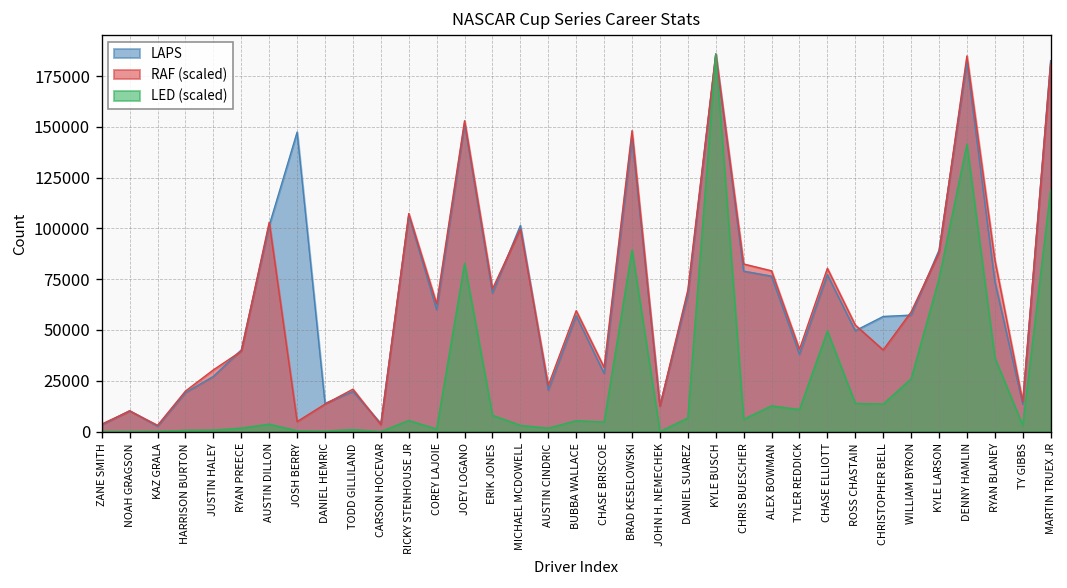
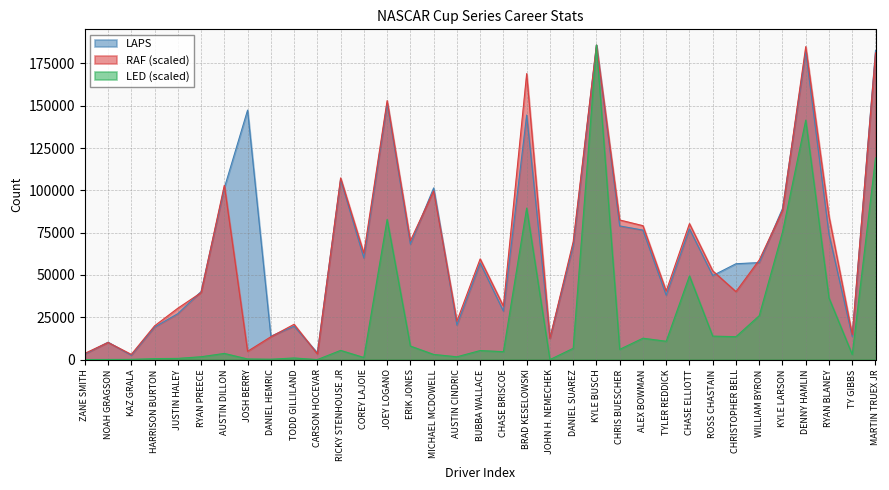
  {
    "LAPS": {
      "JUSTIN HALEY": 27000,
      "AUSTIN DILLON": 101000,
      "JOSH BERRY": 147000,
      "COREY LAJOIE": 60000,
      "JOEY LOGANO": 151000,
      "ERIK JONES": 68000,
      "MICHAEL MCDOWELL": 101000,
      "AUSTIN CINDRIC": 20000,
      "BUBBA WALLACE": 57000,
      "CHASE BRISCOE": 29000,
      "BRAD KESELOWSKI": 144000,
      "DANIEL SUAREZ": 67000,
      "CHRIS BUESCHER": 79000,
      "ALEX BOWMAN": 76000,
      "TYLER REDDICK": 38000,
      "CHASE ELLIOTT": 77000,
      "ROSS CHASTAIN": 50000,
      "CHRISTOPHER BELL": 57000,
      "WILLIAM BYRON": 57000,
      "DENNY HAMLIN": 182000,
      "RYAN BLANEY": 74000
    },
    "RAF (scaled)": {
      "JUSTIN HALEY": 30000,
      "AUSTIN DILLON": 103000,
      "JOSH BERRY": 5000,
      "COREY LAJOIE": 63000,
      "JOEY LOGANO": 153000,
      "ERIK JONES": 70000,
      "MICHAEL MCDOWELL": 100000,
      "AUSTIN CINDRIC": 23000,
      "BUBBA WALLACE": 59000,
      "CHASE BRISCOE": 32000,
-     "BRAD KESELOWSKI": 148000,
+     "BRAD KESELOWSKI": 169000,
      "DANIEL SUAREZ": 70000,
      "CHRIS BUESCHER": 82000,
      "ALEX BOWMAN": 79000,
      "TYLER REDDICK": 40000,
      "CHASE ELLIOTT": 80000,
      "ROSS CHASTAIN": 52000,
      "CHRISTOPHER BELL": 40000,
      "WILLIAM BYRON": 59000,
      "DENNY HAMLIN": 185000,
      "RYAN BLANEY": 85000
    },
    "LED (scaled)": {
      "ZANE SMITH": 0,
      "NOAH GRAGSON": 0,
      "KAZ GRALA": 0,
      "HARRISON BURTON": 1000,
      "JUSTIN HALEY": 1000,
      "RYAN PREECE": 2000,
      "AUSTIN DILLON": 4000,
      "JOSH BERRY": 0,
      "DANIEL HEMRIC": 0,
      "TODD GILLILAND": 1000,
      "CARSON HOCEVAR": 0,
      "RICKY STENHOUSE JR": 5000,
      "COREY LAJOIE": 1000,
      "JOEY LOGANO": 83000,
      "ERIK JONES": 8000,
      "MICHAEL MCDOWELL": 3000,
      "AUSTIN CINDRIC": 2000,
      "BUBBA WALLACE": 5000,
      "CHASE BRISCOE": 5000,
      "BRAD KESELOWSKI": 90000,
      "JOHN H. NEMECHEK": 0,
      "DANIEL SUAREZ": 7000,
      "CHRIS BUESCHER": 6000,
      "ALEX BOWMAN": 13000,
      "TYLER REDDICK": 11000,
      "CHASE ELLIOTT": 49000,
      "ROSS CHASTAIN": 14000,
      "CHRISTOPHER BELL": 14000,
      "WILLIAM BYRON": 26000,
      "KYLE LARSON": 75000,
      "DENNY HAMLIN": 141000,
      "RYAN BLANEY": 36000,
      "TY GIBBS": 3000,
      "MARTIN TRUEX JR": 119000
    }
  }
